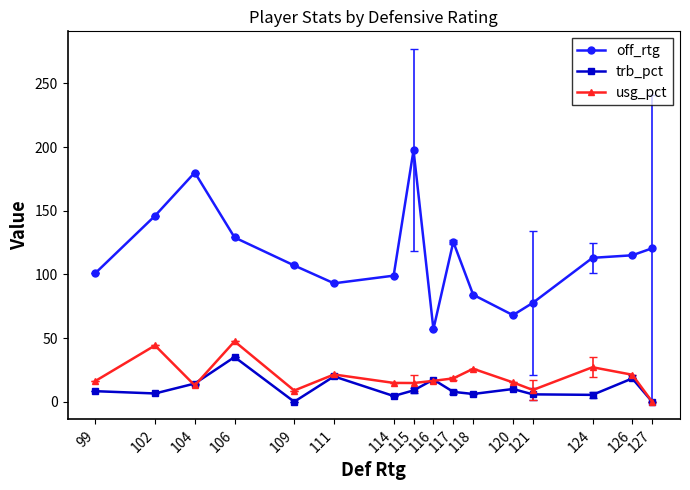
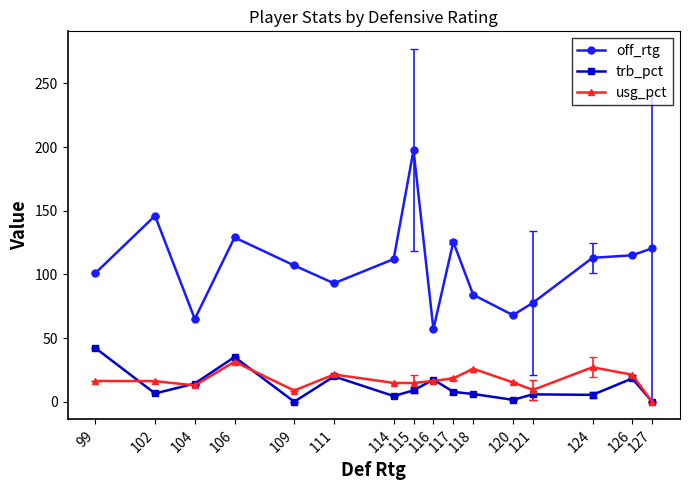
  {
    "off_rtg": {
-     "104": 180,
-     "114": 99,
+     "104": 65,
+     "114": 112,
      "115": 198,
      "121": 78,
      "124": 113,
      "127": 121
    },
    "trb_pct": {
-     "99": 8,
-     "120": 10,
+     "99": 42,
+     "120": 2,
      "121": 6,
      "124": 5
    },
    "usg_pct": {
-     "102": 44,
-     "106": 47,
+     "102": 16,
+     "106": 31,
      "115": 15,
      "124": 27
    }
  }
